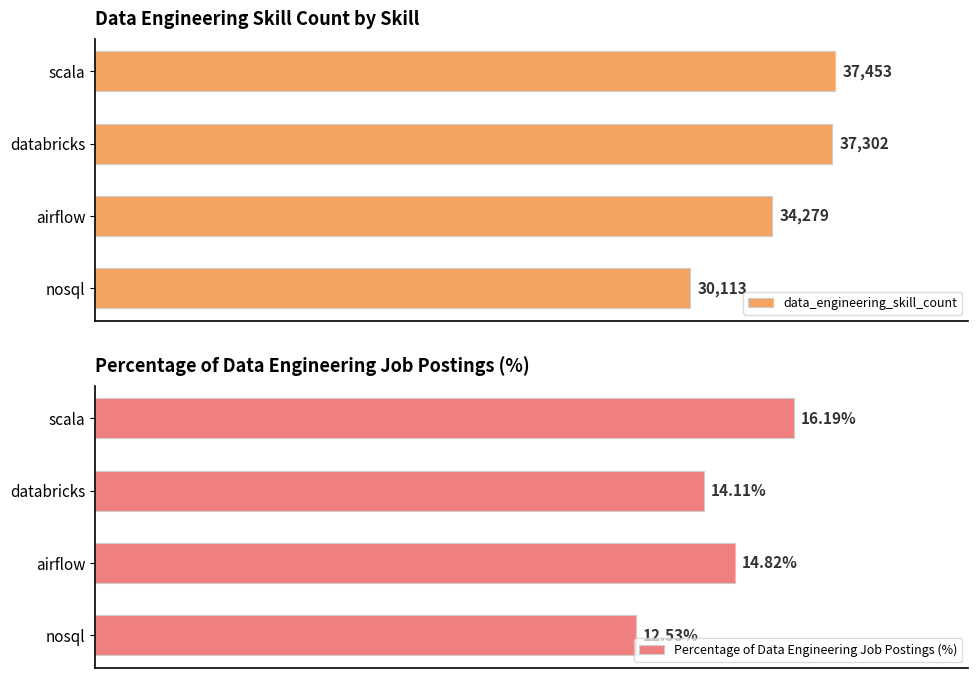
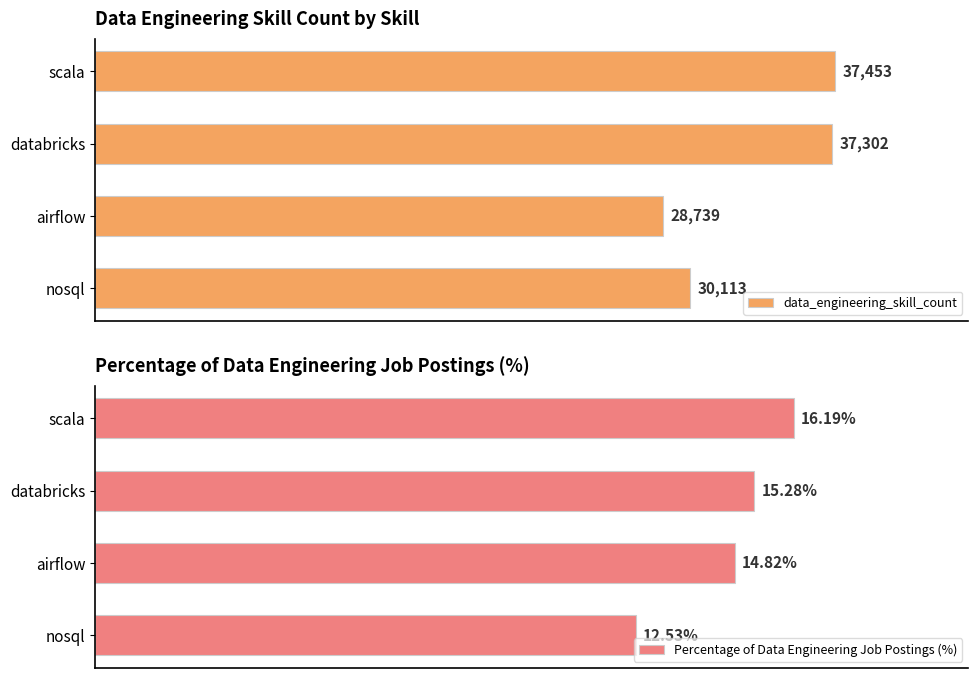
  {
    "Data Engineering Skill Count by Skill": {
      "scala": "37,453",
      "databricks": "37,302",
-     "airflow": "34,279"
+     "airflow": "28,739"
    },
    "Percentage of Data Engineering Job Postings (%)": {
      "scala": "16.19%",
-     "databricks": "14.11%",
+     "databricks": "15.28%",
      "airflow": "14.82%"
    }
  }
